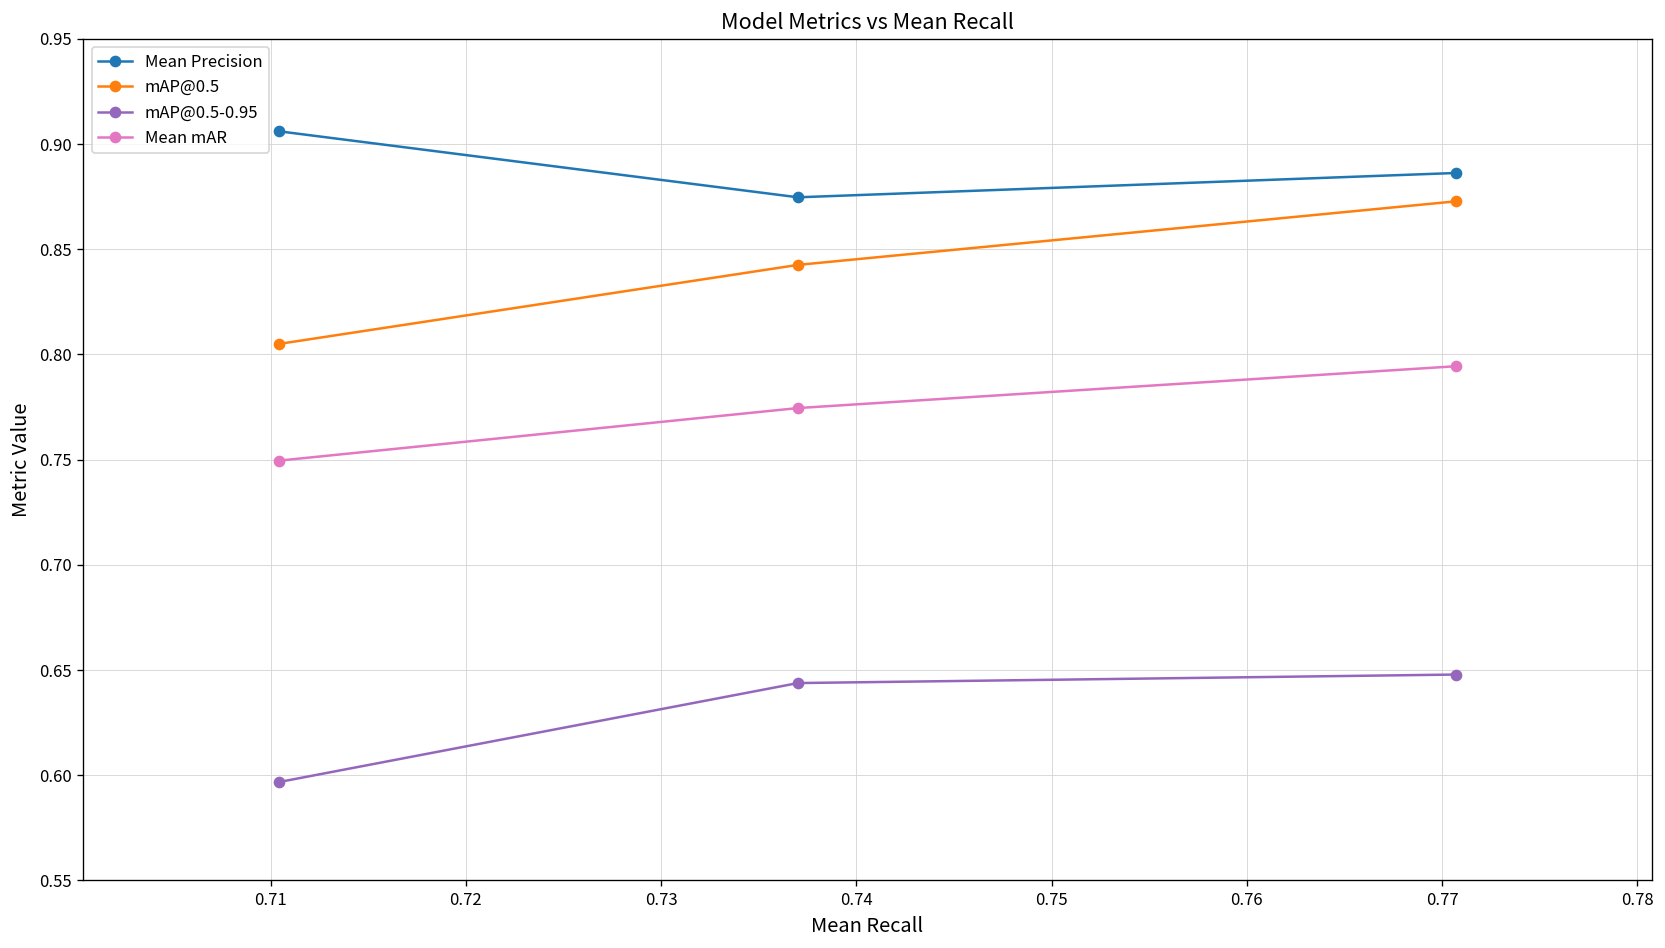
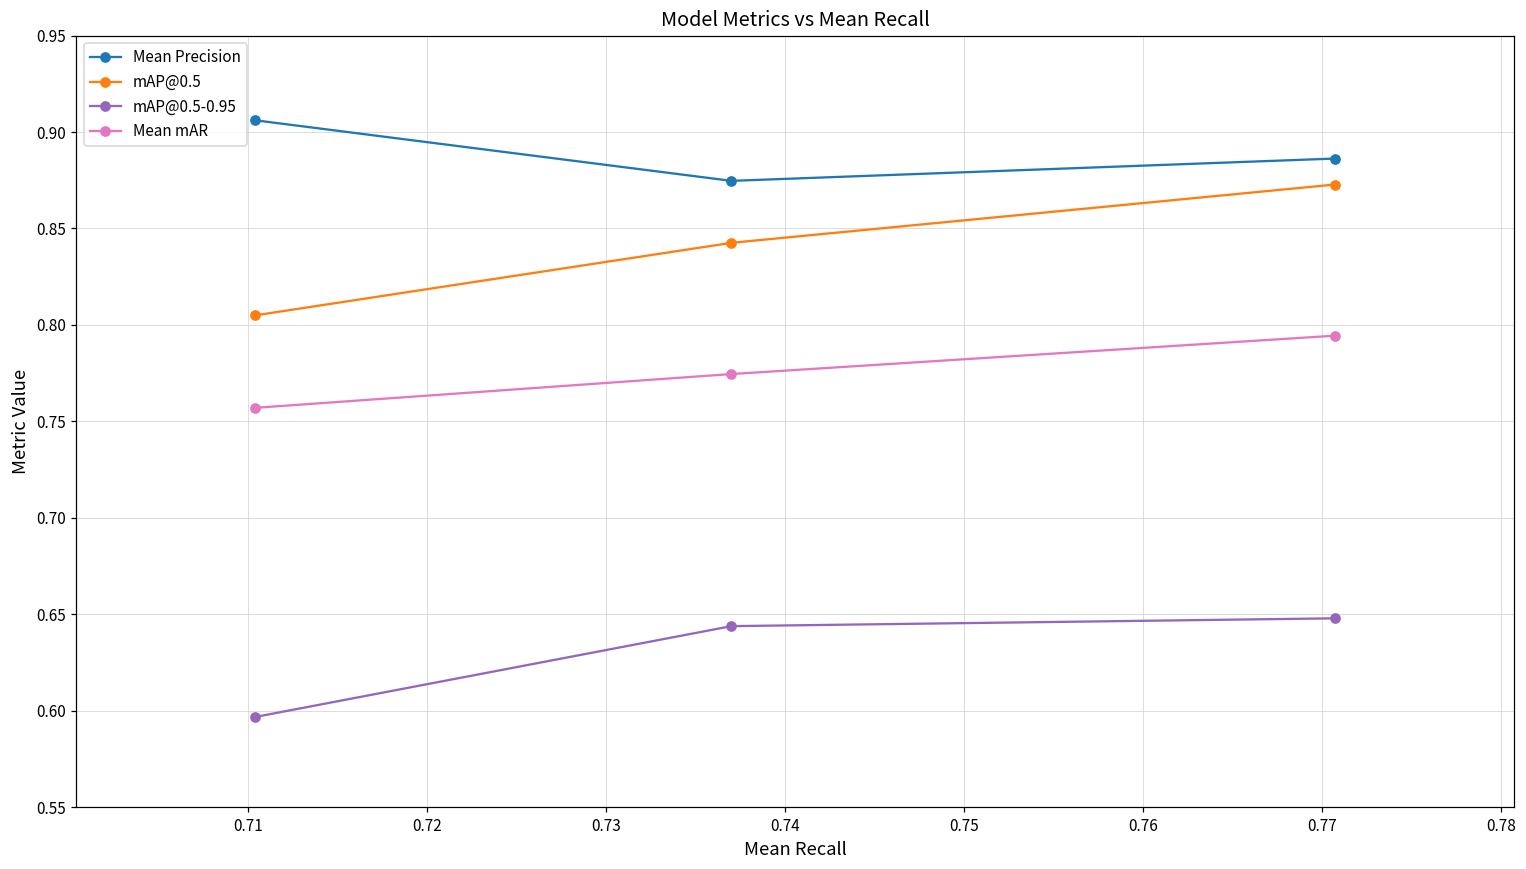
  {
    "Mean Precision": {
      "0.71": 0.906
    },
    "mAP@0.5": {
      "0.71": 0.805
    },
    "mAP@0.5-0.95": {
      "0.71": 0.597
    },
    "Mean mAR": {
-     "0.71": 0.750
+     "0.71": 0.757
    }
  }
